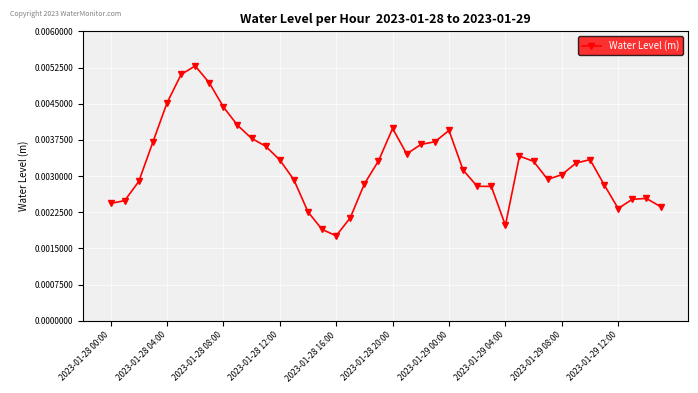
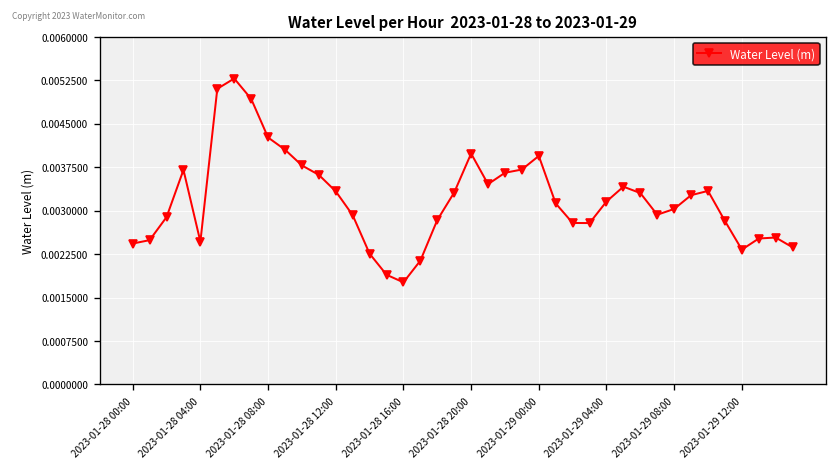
  {
    "2023-01-28 00:00": 0.0024,
-   "2023-01-28 04:00": 0.0045,
-   "2023-01-28 08:00": 0.0044,
+   "2023-01-28 04:00": 0.0025,
+   "2023-01-28 08:00": 0.0043,
    "2023-01-28 12:00": 0.0033,
    "2023-01-28 16:00": 0.0018,
    "2023-01-28 20:00": 0.0040,
    "2023-01-29 00:00": 0.0039,
-   "2023-01-29 04:00": 0.0020,
+   "2023-01-29 04:00": 0.0032,
    "2023-01-29 08:00": 0.0030,
    "2023-01-29 12:00": 0.0023
  }
